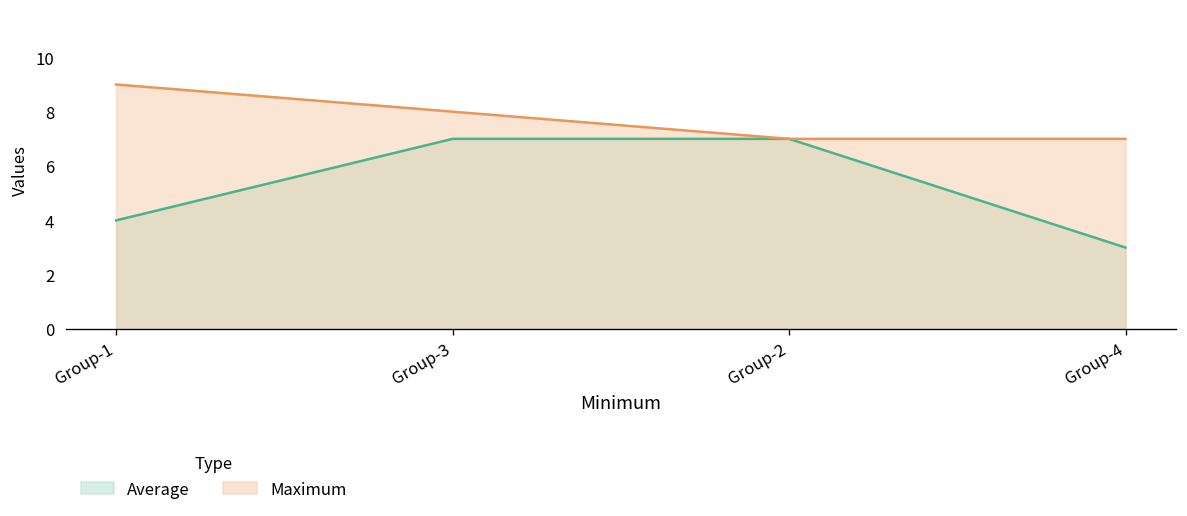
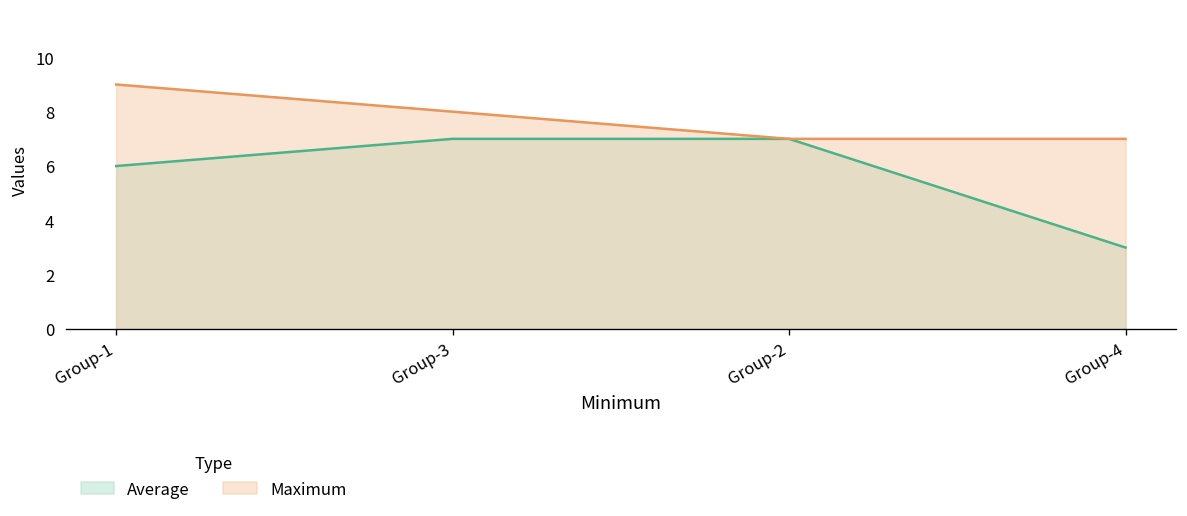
  {
    "Average": {
-     "Group-1": 4,
+     "Group-1": 6,
      "Group-3": 7,
      "Group-4": 3
    },
    "Maximum": {
      "Group-1": 9,
      "Group-3": 8,
      "Group-4": 7
    }
  }
